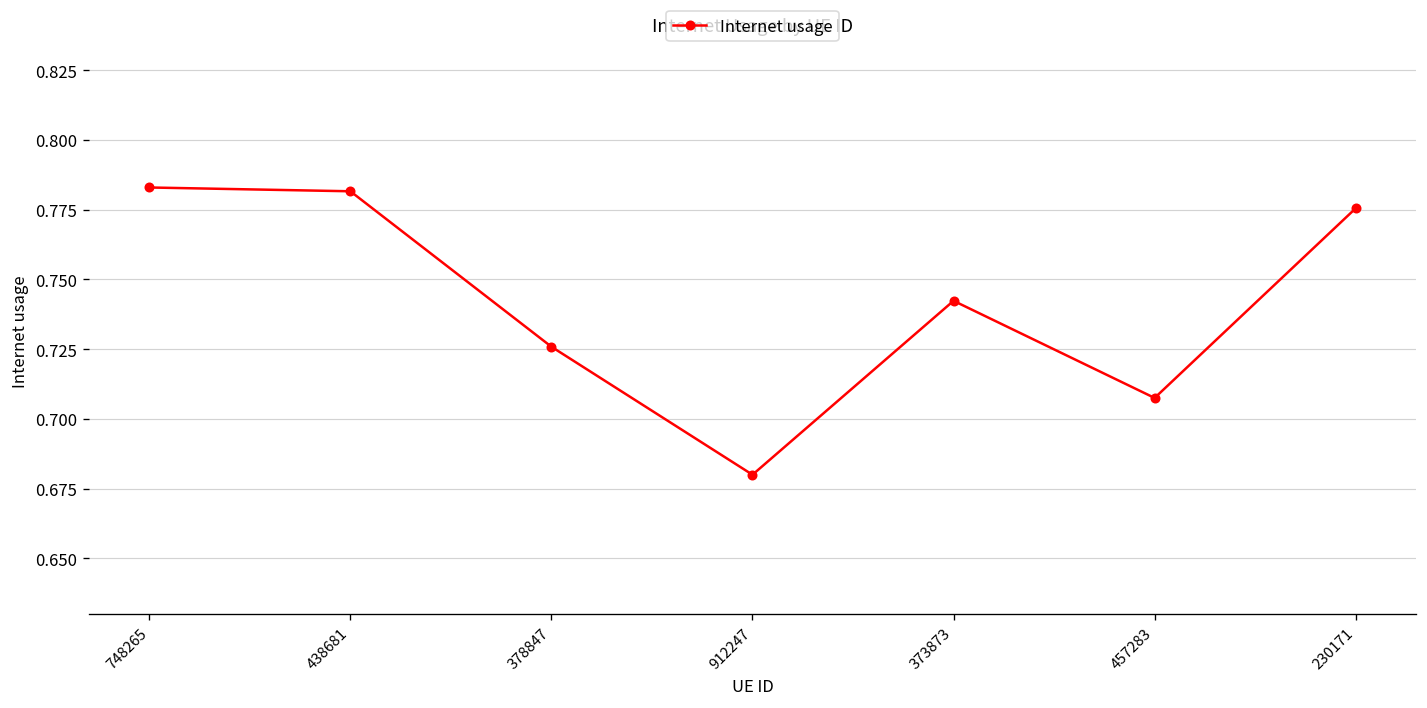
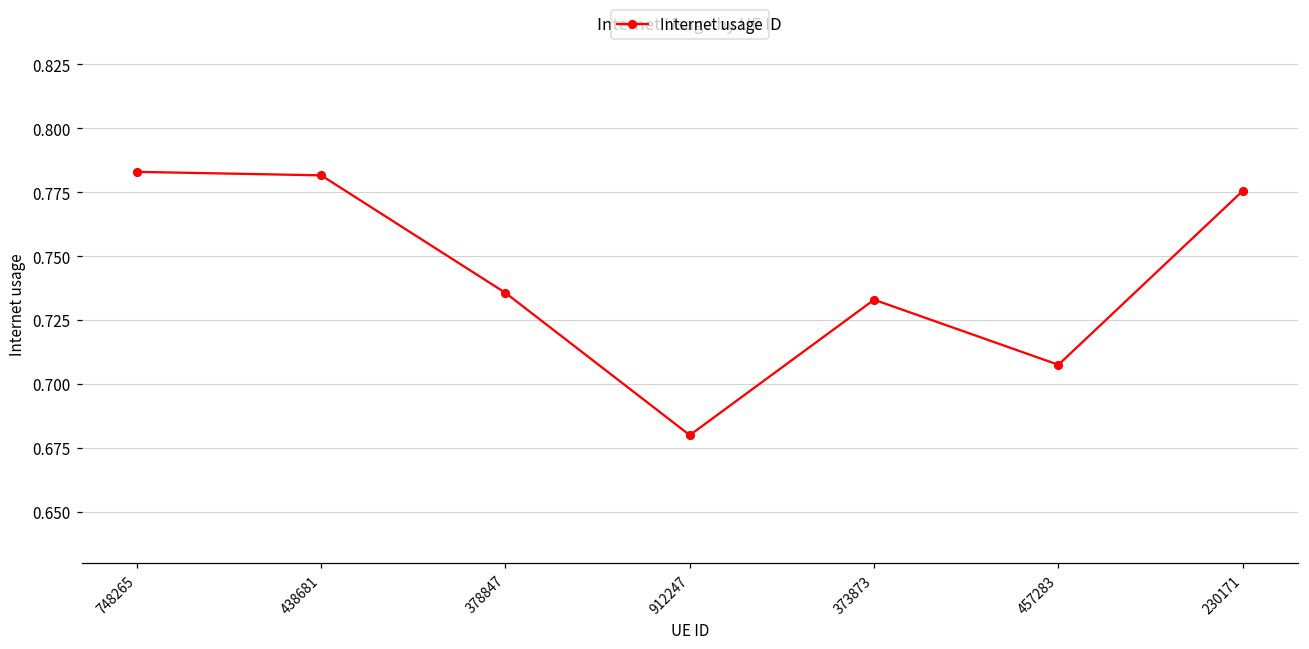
  {
    "748265": 0.783,
    "438681": 0.782,
-   "378847": 0.726,
+   "378847": 0.736,
    "912247": 0.680,
-   "373873": 0.742,
+   "373873": 0.733,
    "457283": 0.708,
    "230171": 0.776
  }
